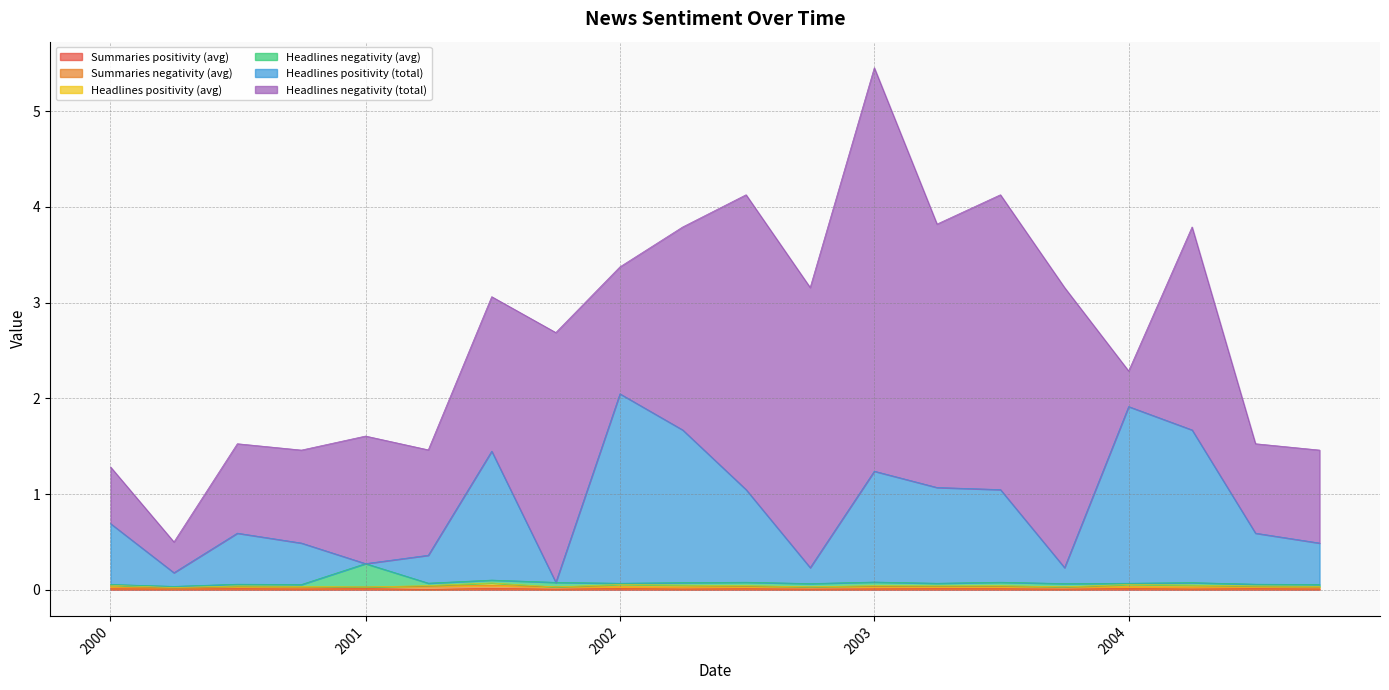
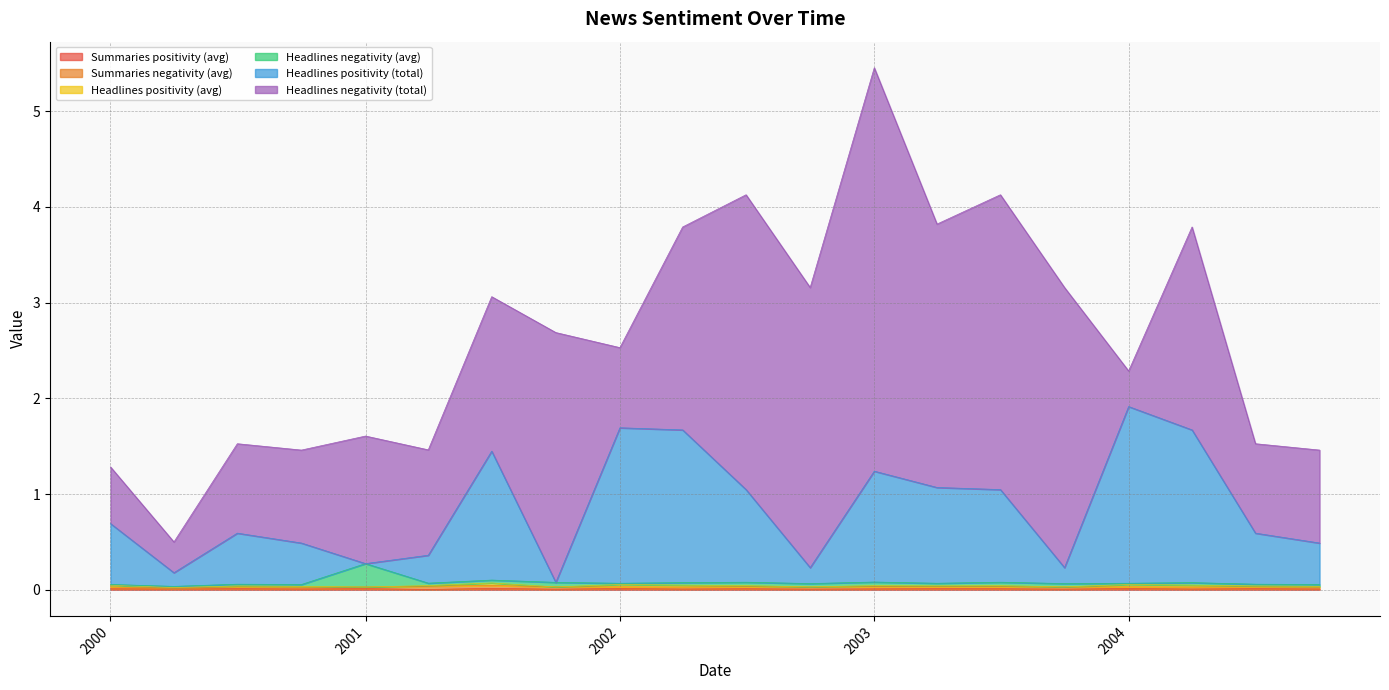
  {
    "Headlines negativity (avg)": {
      "2003": 0.0
    },
    "Headlines positivity (total)": {
      "2000": 0.6,
-     "2002": 2.0,
+     "2002": 1.6,
      "2003": 1.2,
      "2004": 1.8
    },
    "Headlines negativity (total)": {
      "2000": 0.6,
      "2001": 1.3,
-     "2002": 1.3,
+     "2002": 0.8,
      "2003": 4.2,
      "2004": 0.4
    }
  }
